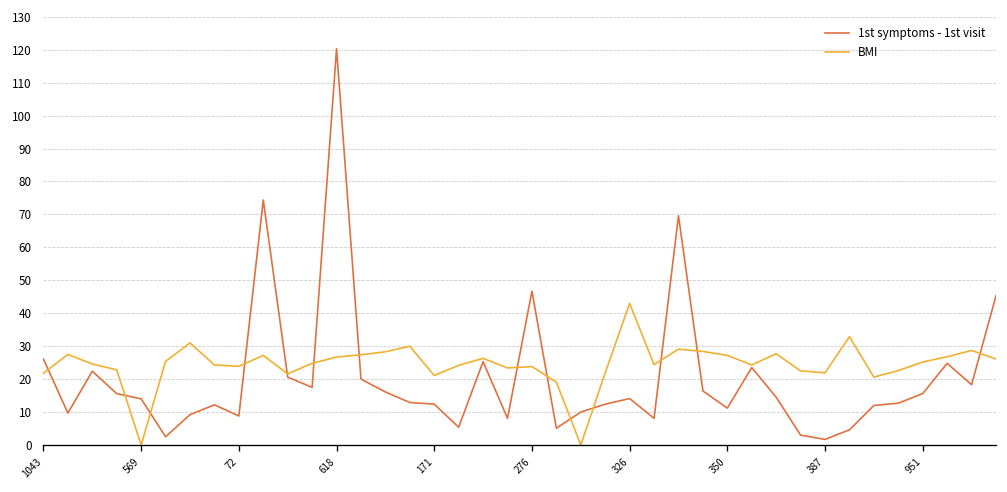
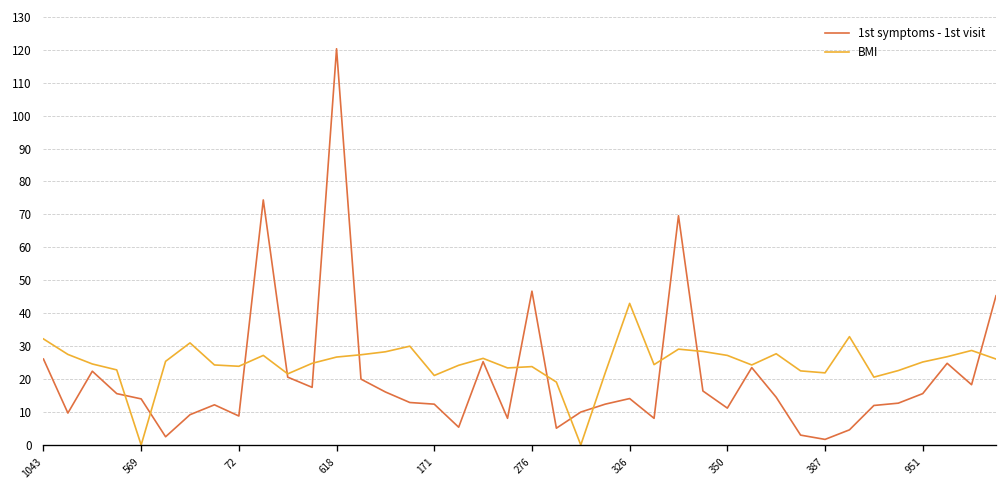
  {
    "1st symptoms - 1st visit": {
      "1043": 26,
      "569": 14,
      "72": 9,
      "618": 120,
      "171": 12,
      "276": 47,
      "326": 14,
      "350": 11,
      "387": 2,
      "951": 16
    },
    "BMI": {
-     "1043": 22,
+     "1043": 32,
      "569": 0,
      "72": 24,
      "618": 27,
      "171": 21,
      "276": 24,
      "326": 43,
      "350": 27,
      "387": 22,
      "951": 25
    }
  }
